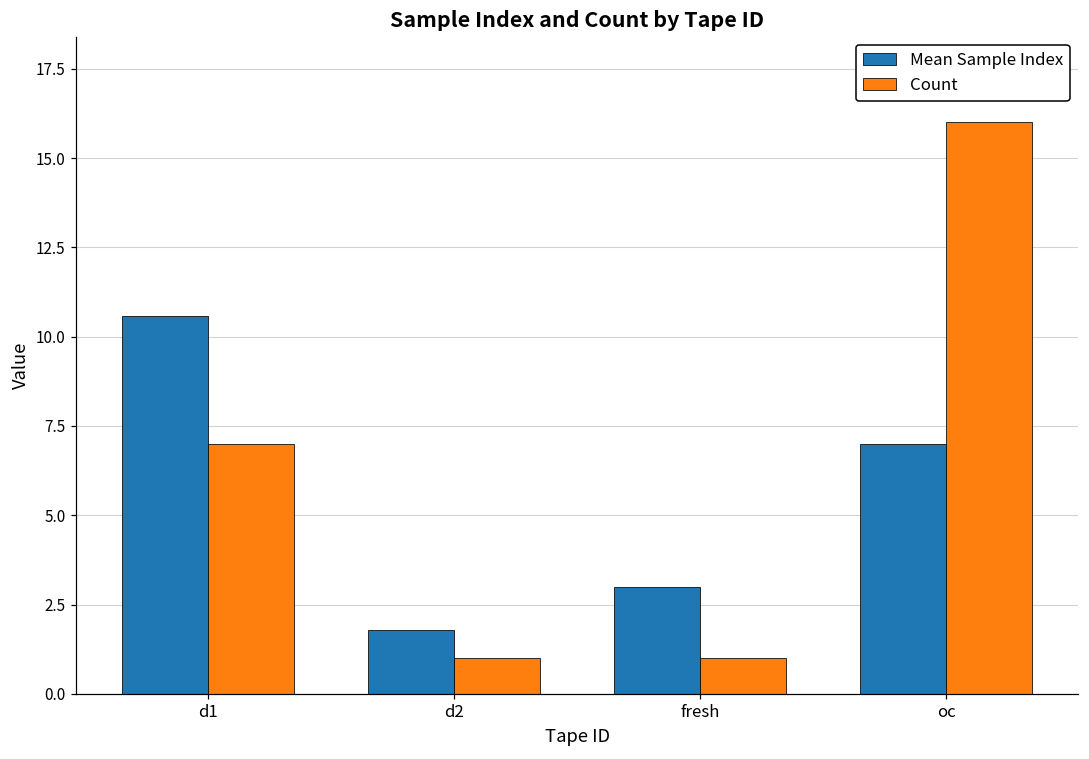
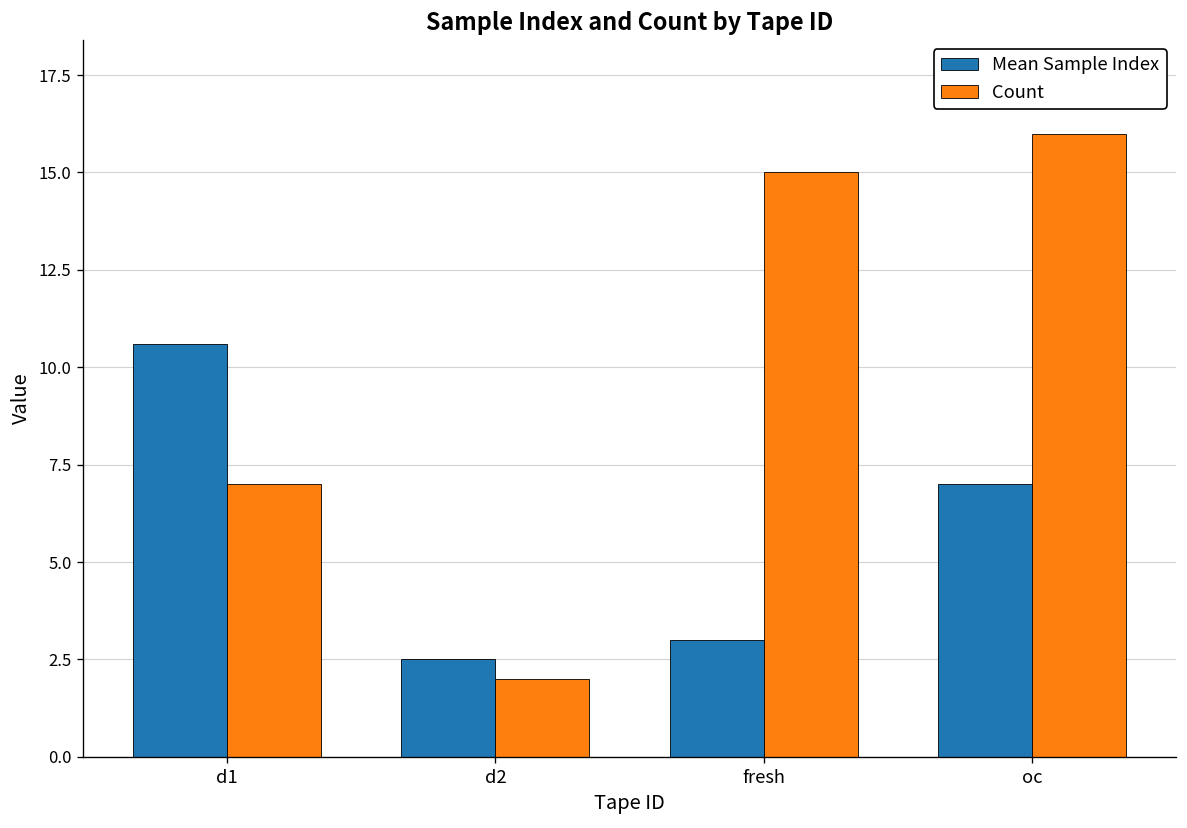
  {
    "Mean Sample Index": {
      "d1": 10.6,
-     "d2": 1.8,
+     "d2": 2.5,
      "fresh": 3.0,
      "oc": 7.0
    },
    "Count": {
      "d1": 7,
-     "d2": 1,
-     "fresh": 1,
+     "d2": 2,
+     "fresh": 15,
      "oc": 16
    }
  }
